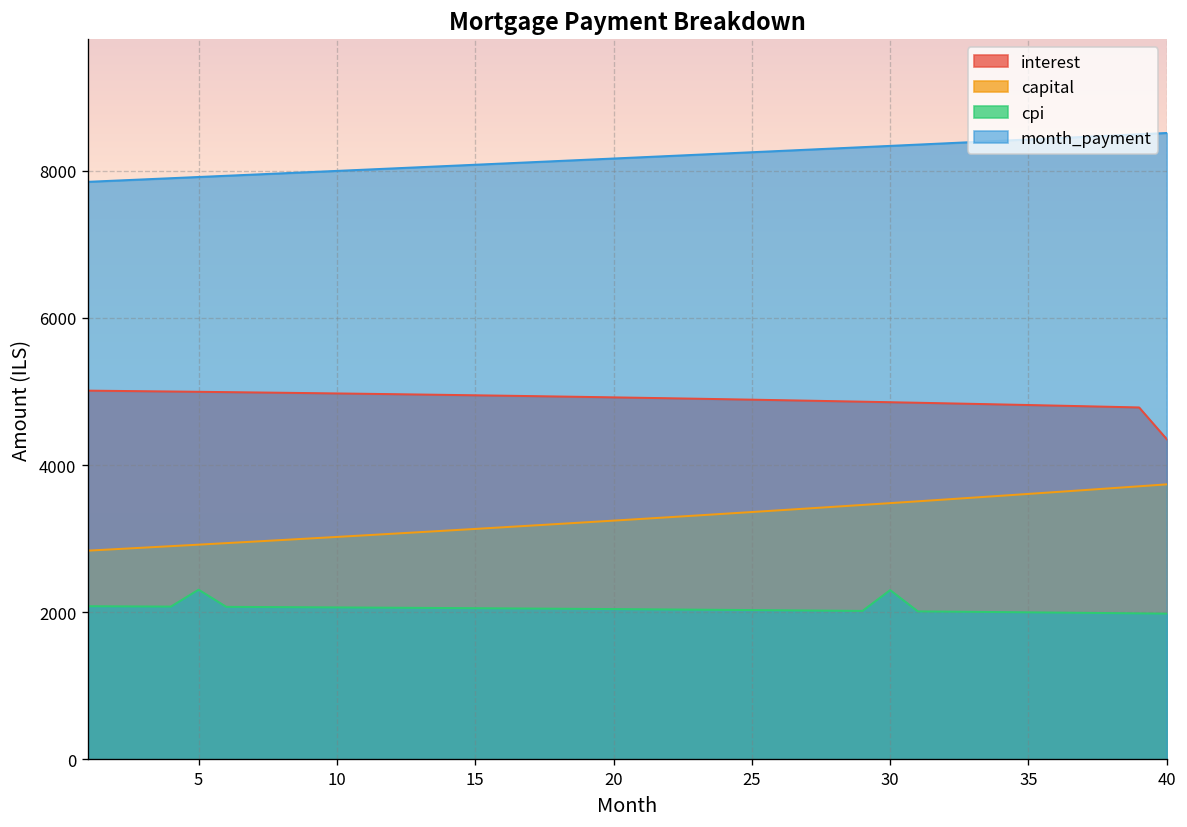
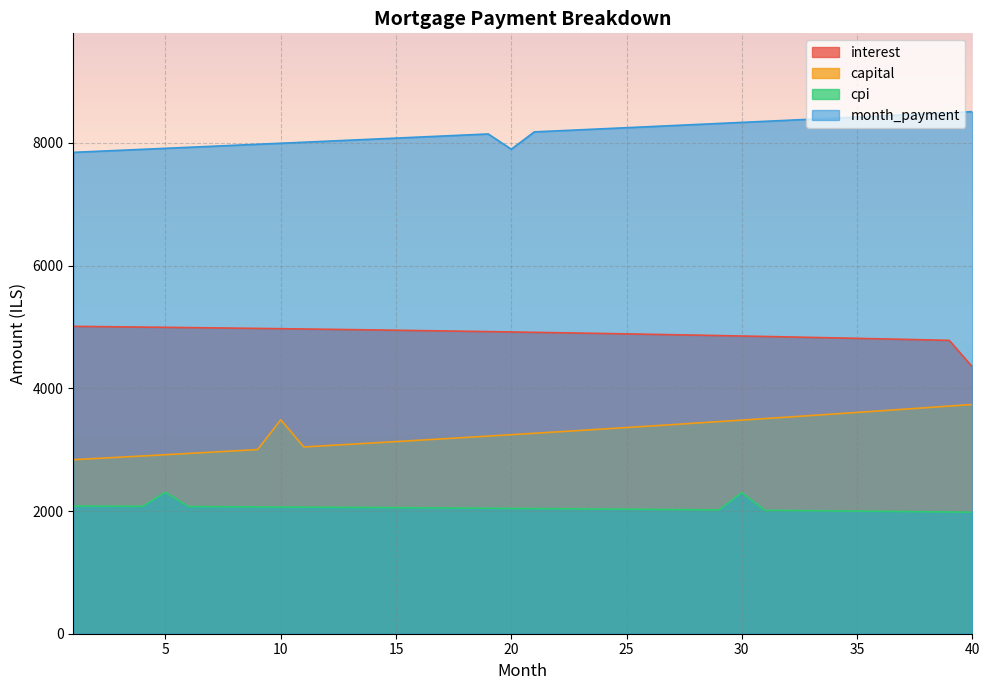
  {
    "interest": {
      "5": 5000,
      "10": 5000,
      "15": 4900,
      "20": 4900,
      "25": 4900,
      "30": 4900,
      "35": 4800,
      "40": 4400
    },
    "capital": {
      "5": 2900,
-     "10": 3000,
+     "10": 3500,
      "15": 3100,
      "20": 3200,
      "25": 3400,
      "30": 3500,
      "35": 3600,
      "40": 3700
    },
    "cpi": {
      "5": 2300,
      "10": 2100,
      "15": 2100,
      "20": 2000,
      "25": 2000,
      "30": 2300,
      "35": 2000,
      "40": 2000
    },
    "month_payment": {
      "5": 7900,
      "10": 8000,
      "15": 8100,
-     "20": 8200,
+     "20": 7900,
      "25": 8200,
      "30": 8300,
      "40": 8500
    }
  }
